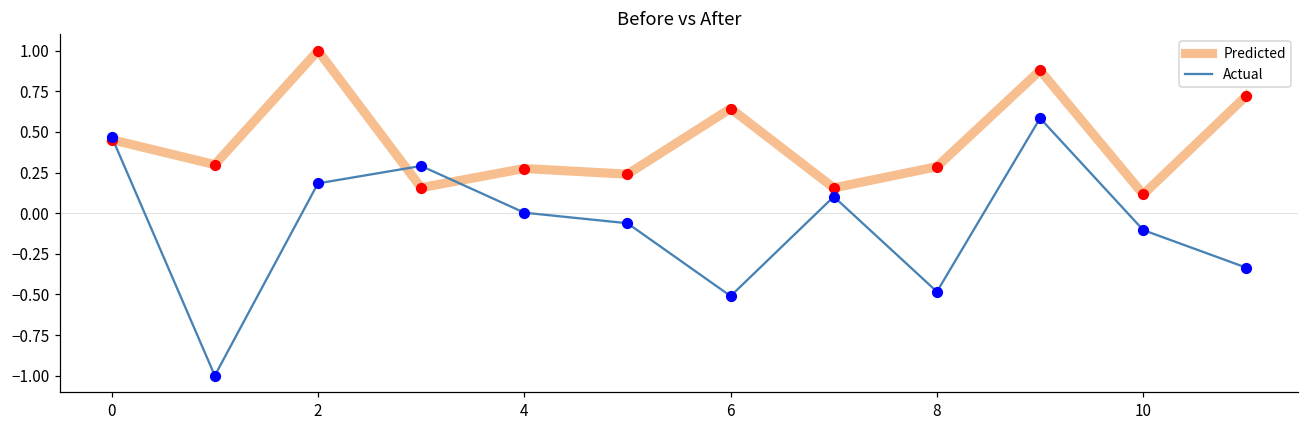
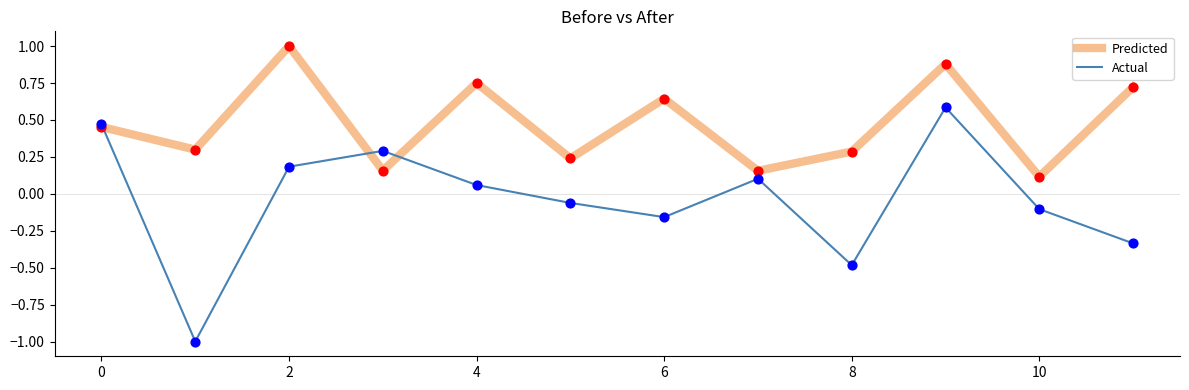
  {
    "Predicted": {
      "0": 0.45,
      "2": 1.00,
-     "4": 0.28,
+     "4": 0.75,
      "6": 0.64,
      "8": 0.29,
      "10": 0.12
    },
    "Actual": {
      "0": 0.47,
      "2": 0.18,
-     "4": 0.00,
-     "6": -0.51,
+     "4": 0.06,
+     "6": -0.16,
      "8": -0.48,
      "10": -0.10
    }
  }
